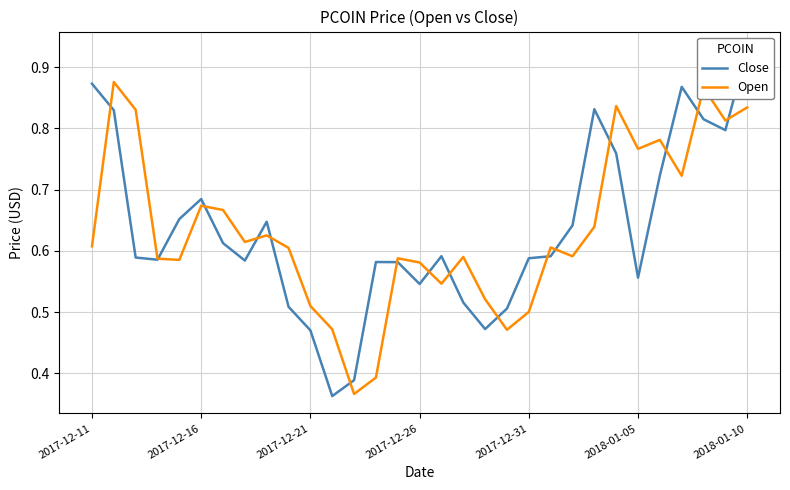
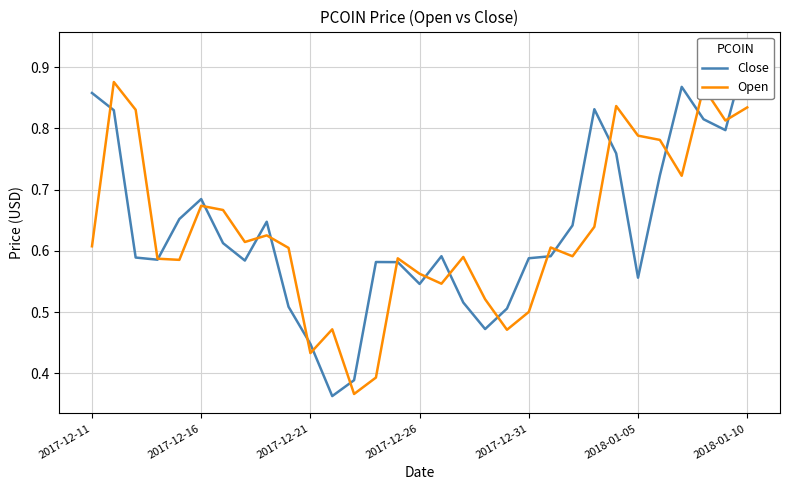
  {
    "Close": {
-     "2017-12-11": 0.87,
+     "2017-12-11": 0.86,
      "2017-12-16": 0.68,
-     "2017-12-21": 0.47,
+     "2017-12-21": 0.45,
      "2017-12-26": 0.55,
      "2017-12-31": 0.59,
      "2018-01-05": 0.56
    },
    "Open": {
      "2017-12-11": 0.61,
      "2017-12-16": 0.67,
-     "2017-12-21": 0.51,
-     "2017-12-26": 0.58,
+     "2017-12-21": 0.43,
+     "2017-12-26": 0.56,
      "2017-12-31": 0.50,
-     "2018-01-05": 0.77,
+     "2018-01-05": 0.79,
      "2018-01-10": 0.83
    }
  }
